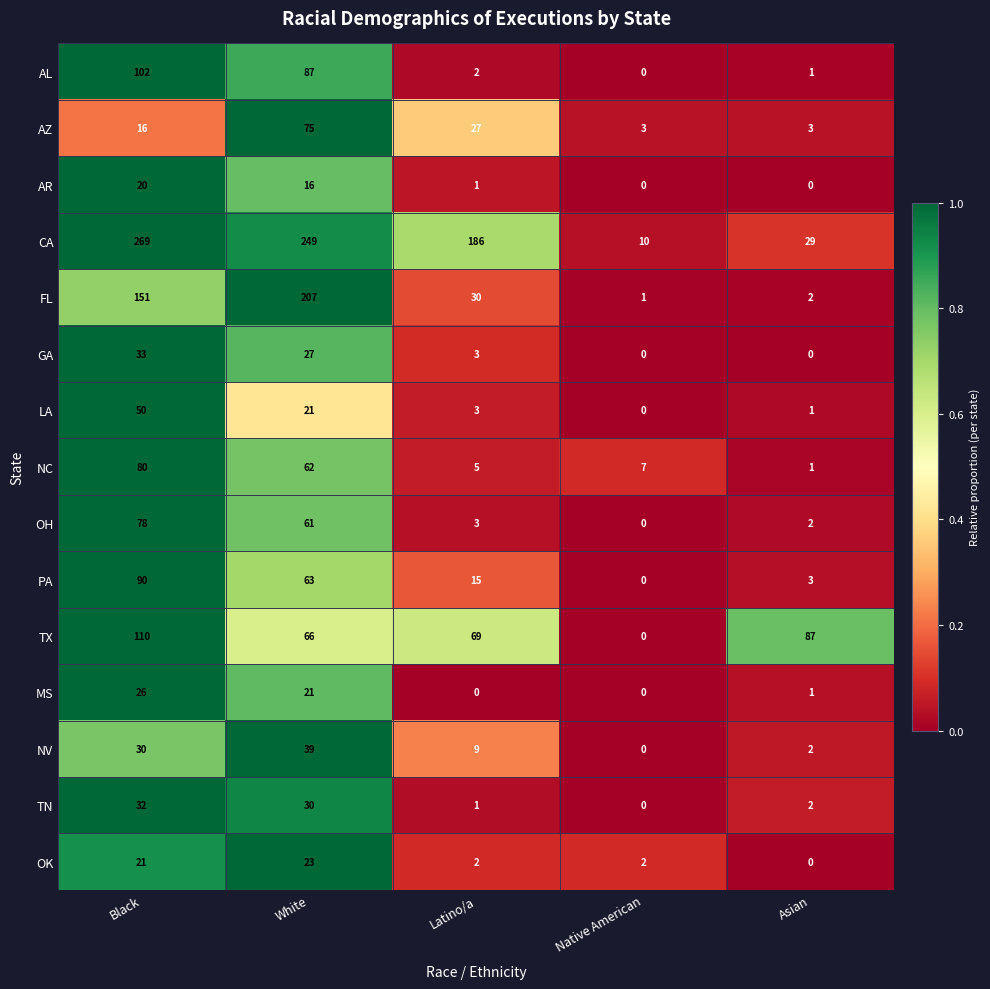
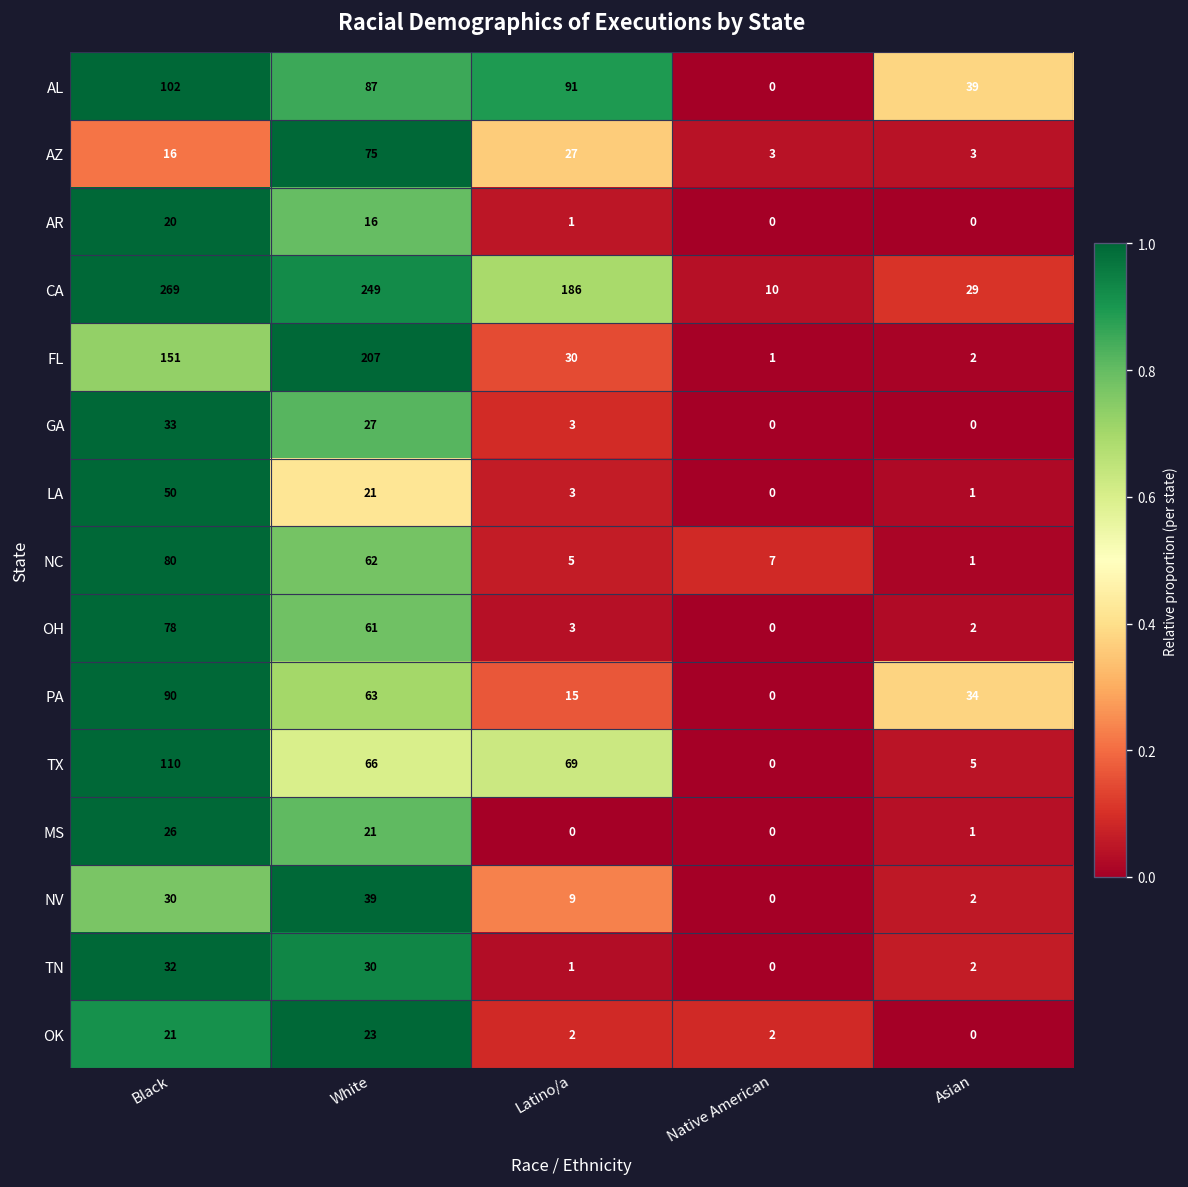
  {
    "AL": {
      "Black": 102,
      "White": 87,
-     "Latino/a": 2,
+     "Latino/a": 91,
      "Native American": 0,
-     "Asian": 1
+     "Asian": 39
    },
    "AZ": {
      "Black": 16,
      "White": 75,
      "Latino/a": 27,
      "Native American": 3,
      "Asian": 3
    },
    "AR": {
      "Black": 20,
      "White": 16,
      "Latino/a": 1,
      "Native American": 0,
      "Asian": 0
    },
    "CA": {
      "Black": 269,
      "White": 249,
      "Latino/a": 186,
      "Native American": 10,
      "Asian": 29
    },
    "FL": {
      "Black": 151,
      "White": 207,
      "Latino/a": 30,
      "Native American": 1,
      "Asian": 2
    },
    "GA": {
      "Black": 33,
      "White": 27,
      "Latino/a": 3,
      "Native American": 0,
      "Asian": 0
    },
    "LA": {
      "Black": 50,
      "White": 21,
      "Latino/a": 3,
      "Native American": 0,
      "Asian": 1
    },
    "NC": {
      "Black": 80,
      "White": 62,
      "Latino/a": 5,
      "Native American": 7,
      "Asian": 1
    },
    "OH": {
      "Black": 78,
      "White": 61,
      "Latino/a": 3,
      "Native American": 0,
      "Asian": 2
    },
    "PA": {
      "Black": 90,
      "White": 63,
      "Latino/a": 15,
      "Native American": 0,
-     "Asian": 3
+     "Asian": 34
    },
    "TX": {
      "Black": 110,
      "White": 66,
      "Latino/a": 69,
      "Native American": 0,
-     "Asian": 87
+     "Asian": 5
    },
    "MS": {
      "Black": 26,
      "White": 21,
      "Latino/a": 0,
      "Native American": 0,
      "Asian": 1
    },
    "NV": {
      "Black": 30,
      "White": 39,
      "Latino/a": 9,
      "Native American": 0,
      "Asian": 2
    },
    "TN": {
      "Black": 32,
      "White": 30,
      "Latino/a": 1,
      "Native American": 0,
      "Asian": 2
    },
    "OK": {
      "Black": 21,
      "White": 23,
      "Latino/a": 2,
      "Native American": 2,
      "Asian": 0
    }
  }
